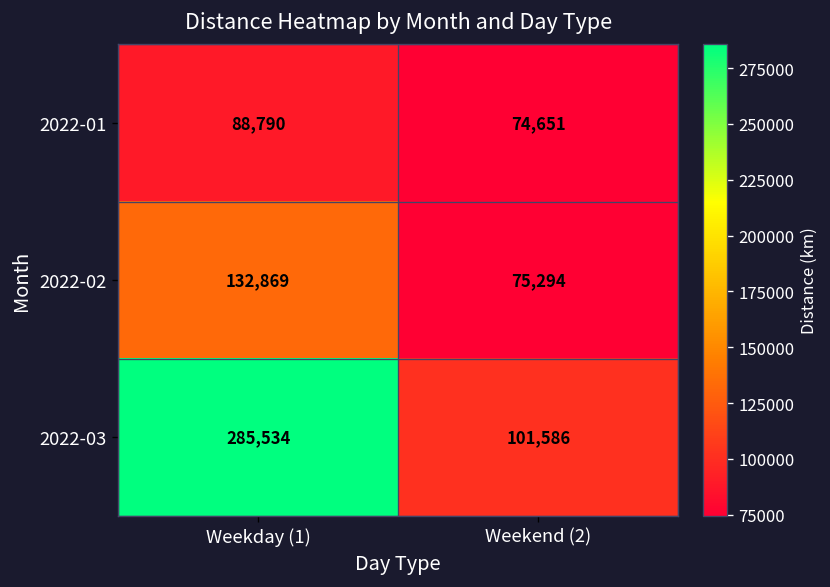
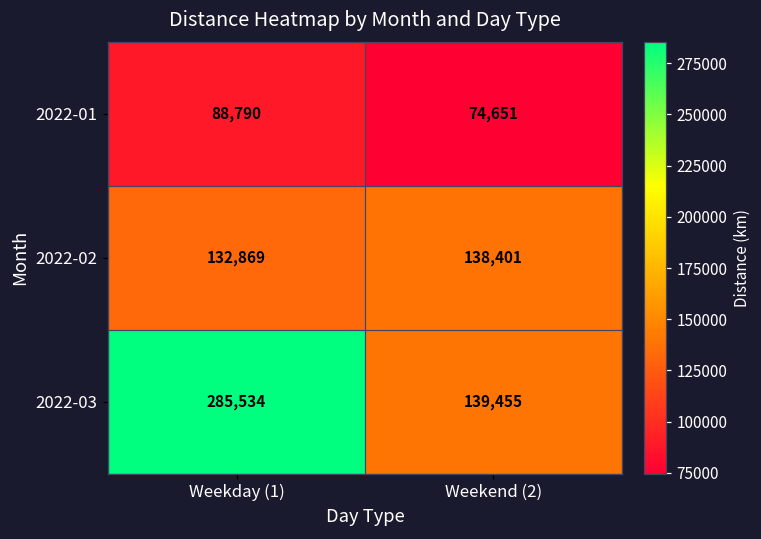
  {
    "2022-01": {
      "Weekday (1)": "88,790",
      "Weekend (2)": "74,651"
    },
    "2022-02": {
      "Weekday (1)": "132,869",
-     "Weekend (2)": "75,294"
+     "Weekend (2)": "138,401"
    },
    "2022-03": {
      "Weekday (1)": "285,534",
-     "Weekend (2)": "101,586"
+     "Weekend (2)": "139,455"
    }
  }
